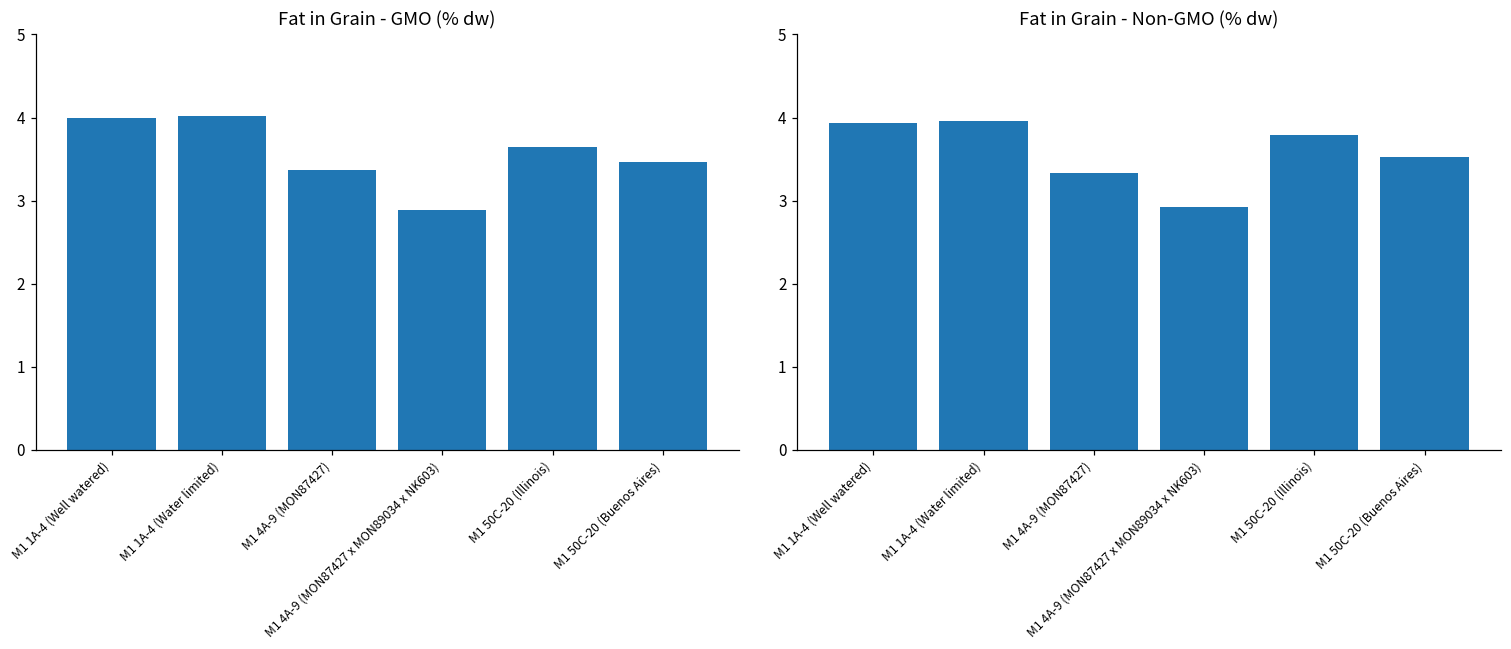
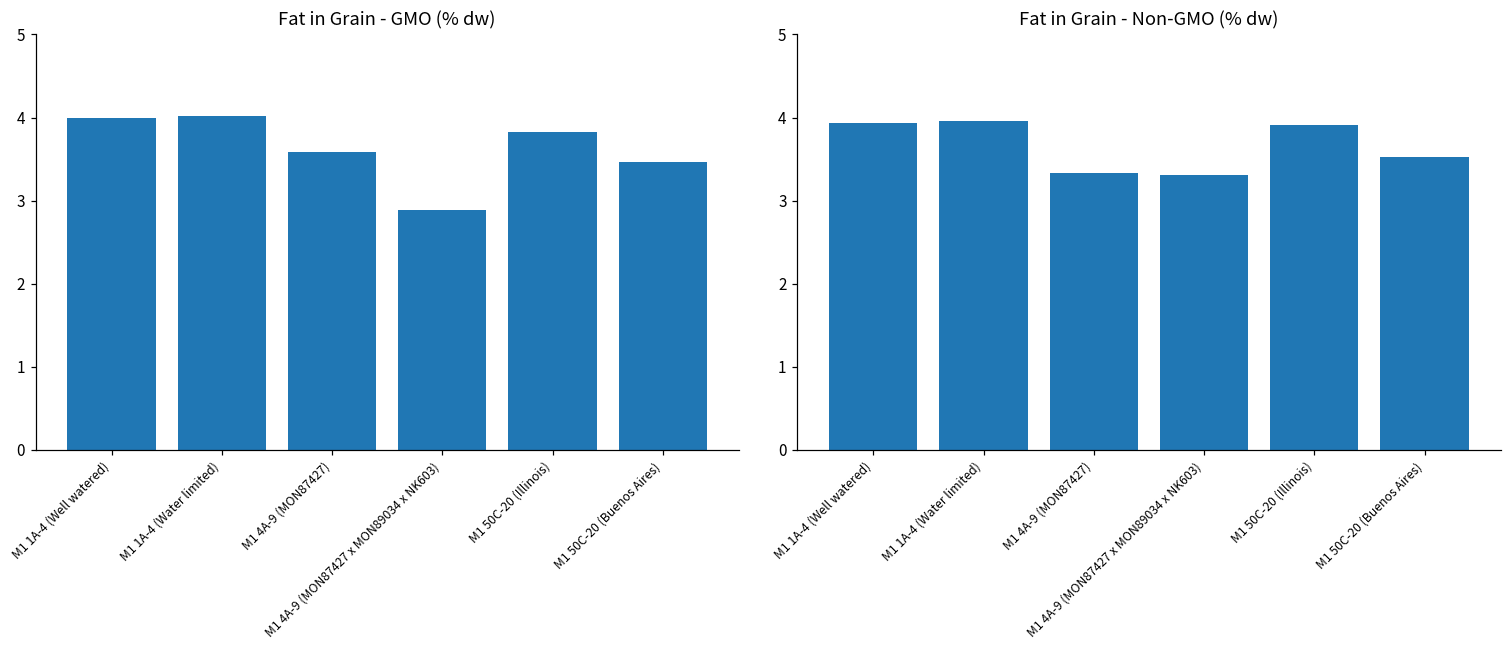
  {
    "Fat in Grain - GMO (% dw)": {
      "M1 1A-4 (Well watered)": 4.0,
      "M1 1A-4 (Water limited)": 4.0,
-     "M1 4A-9 (MON87427)": 3.4,
+     "M1 4A-9 (MON87427)": 3.6,
      "M1 4A-9 (MON87427 x MON89034 x NK603)": 2.9,
-     "M1 50C-20 (Illinois)": 3.6,
+     "M1 50C-20 (Illinois)": 3.8,
      "M1 50C-20 (Buenos Aires)": 3.5
    },
    "Fat in Grain - Non-GMO (% dw)": {
      "M1 1A-4 (Well watered)": 3.9,
      "M1 1A-4 (Water limited)": 4.0,
      "M1 4A-9 (MON87427)": 3.3,
-     "M1 4A-9 (MON87427 x MON89034 x NK603)": 2.9,
-     "M1 50C-20 (Illinois)": 3.8,
+     "M1 4A-9 (MON87427 x MON89034 x NK603)": 3.3,
+     "M1 50C-20 (Illinois)": 3.9,
      "M1 50C-20 (Buenos Aires)": 3.5
    }
  }
